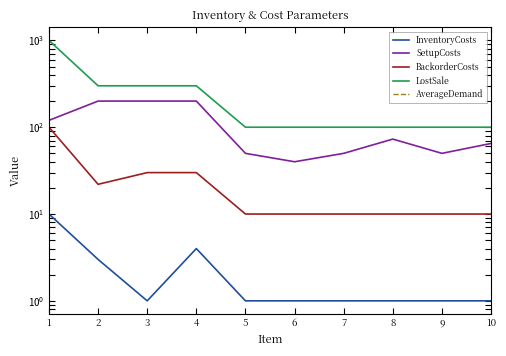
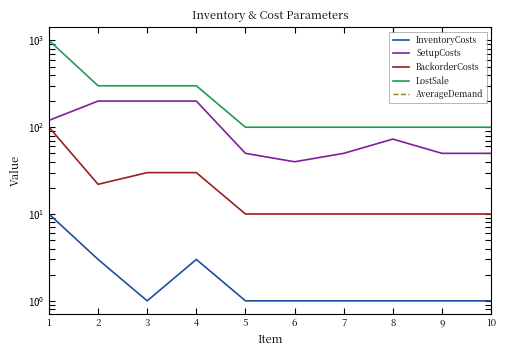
  {
    "InventoryCosts": {
      "1": 10,
      "2": 3,
      "3": 1,
-     "4": 4,
+     "4": 3,
      "5": 1,
      "6": 1,
      "7": 1,
      "8": 1,
      "9": 1,
      "10": 1
    },
    "SetupCosts": {
      "1": 120,
      "2": 200,
      "3": 200,
      "4": 200,
      "5": 50,
      "6": 40,
      "7": 50,
      "8": 70,
      "9": 50,
-     "10": 70
+     "10": 50
    },
    "BackorderCosts": {
      "1": 100,
      "2": 22,
      "3": 30,
      "4": 30,
      "5": 10,
      "6": 10,
      "7": 10,
      "8": 10,
      "9": 10,
      "10": 10
    },
    "LostSale": {
      "1": 1000,
      "2": 300,
      "3": 300,
      "4": 300,
      "5": 100,
      "6": 100,
      "7": 100,
      "8": 100,
      "9": 100,
      "10": 100
    },
    "AverageDemand": {
      "1": 40
    }
  }
